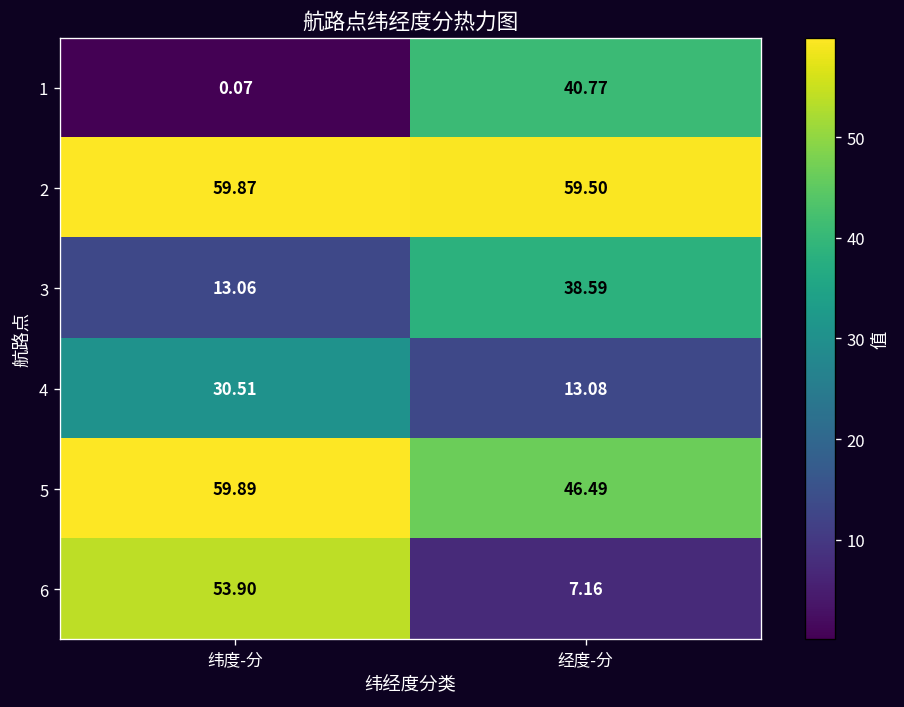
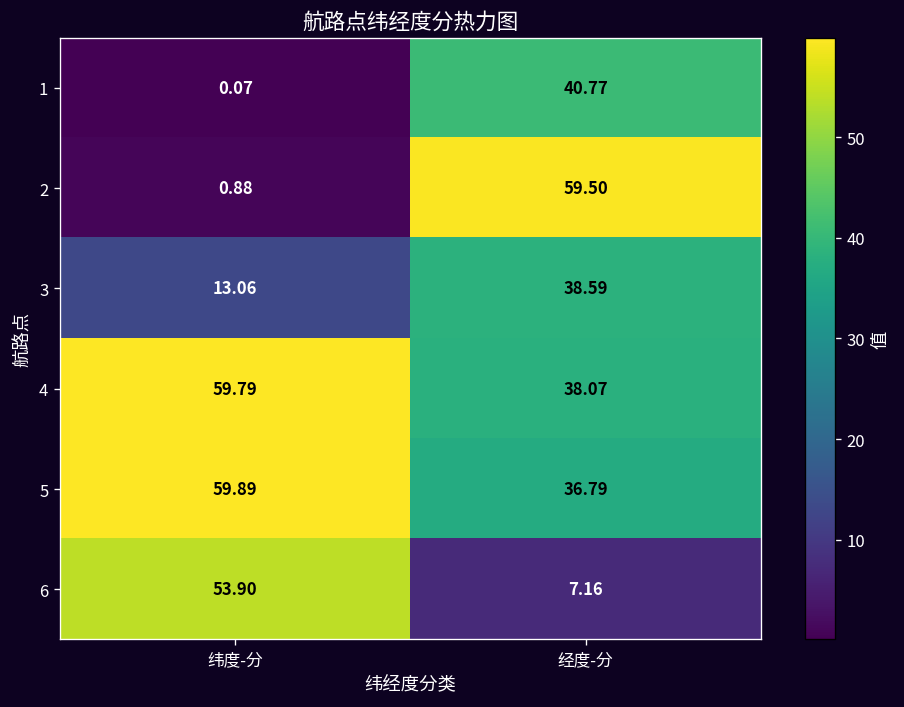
  {
    "1": {
      "纬度-分": 0.07,
      "经度-分": 40.77
    },
    "2": {
-     "纬度-分": 59.87,
+     "纬度-分": 0.88,
      "经度-分": 59.50
    },
    "3": {
      "纬度-分": 13.06,
      "经度-分": 38.59
    },
    "4": {
-     "纬度-分": 30.51,
-     "经度-分": 13.08
+     "纬度-分": 59.79,
+     "经度-分": 38.07
    },
    "5": {
      "纬度-分": 59.89,
-     "经度-分": 46.49
+     "经度-分": 36.79
    },
    "6": {
      "纬度-分": 53.90,
      "经度-分": 7.16
    }
  }
